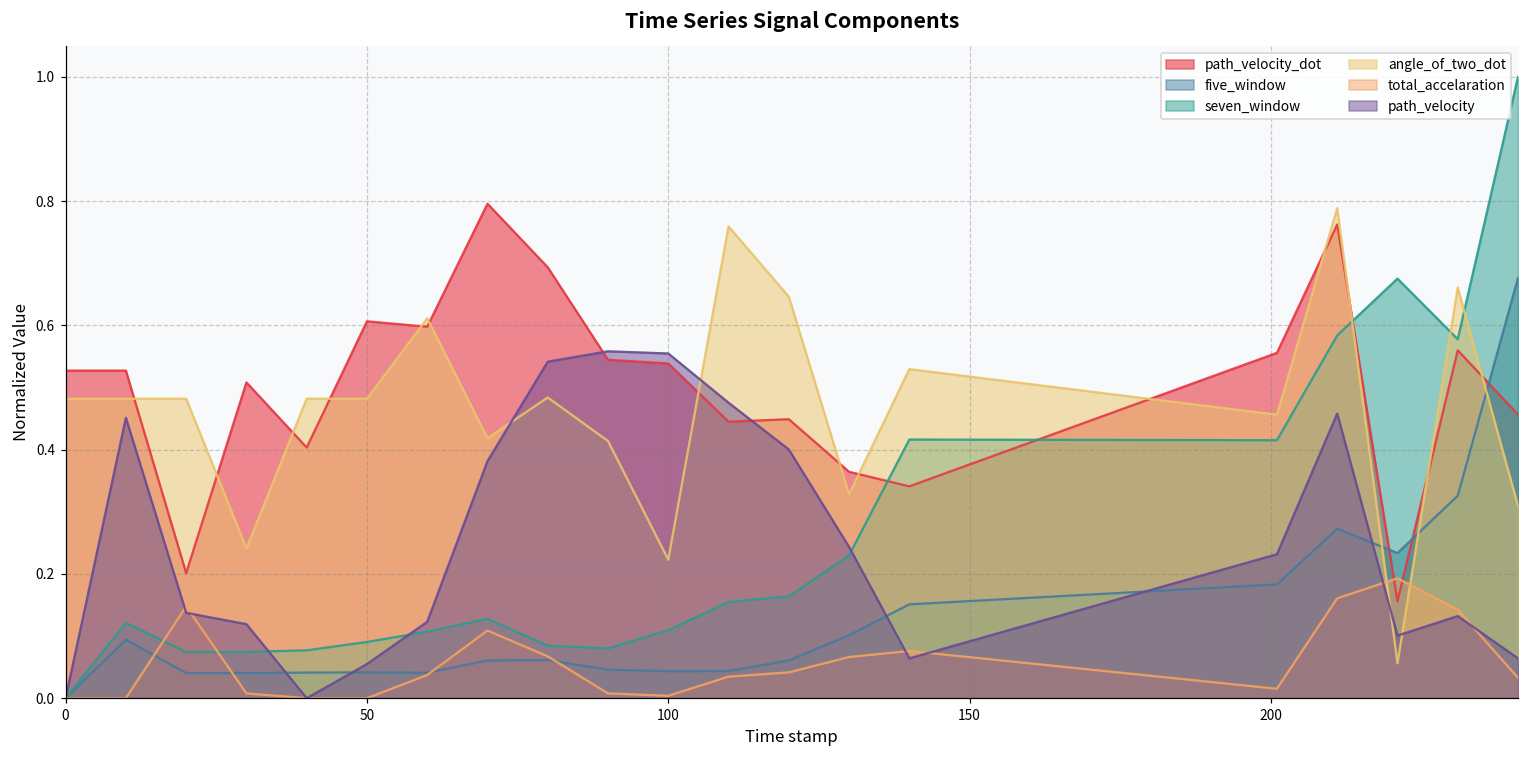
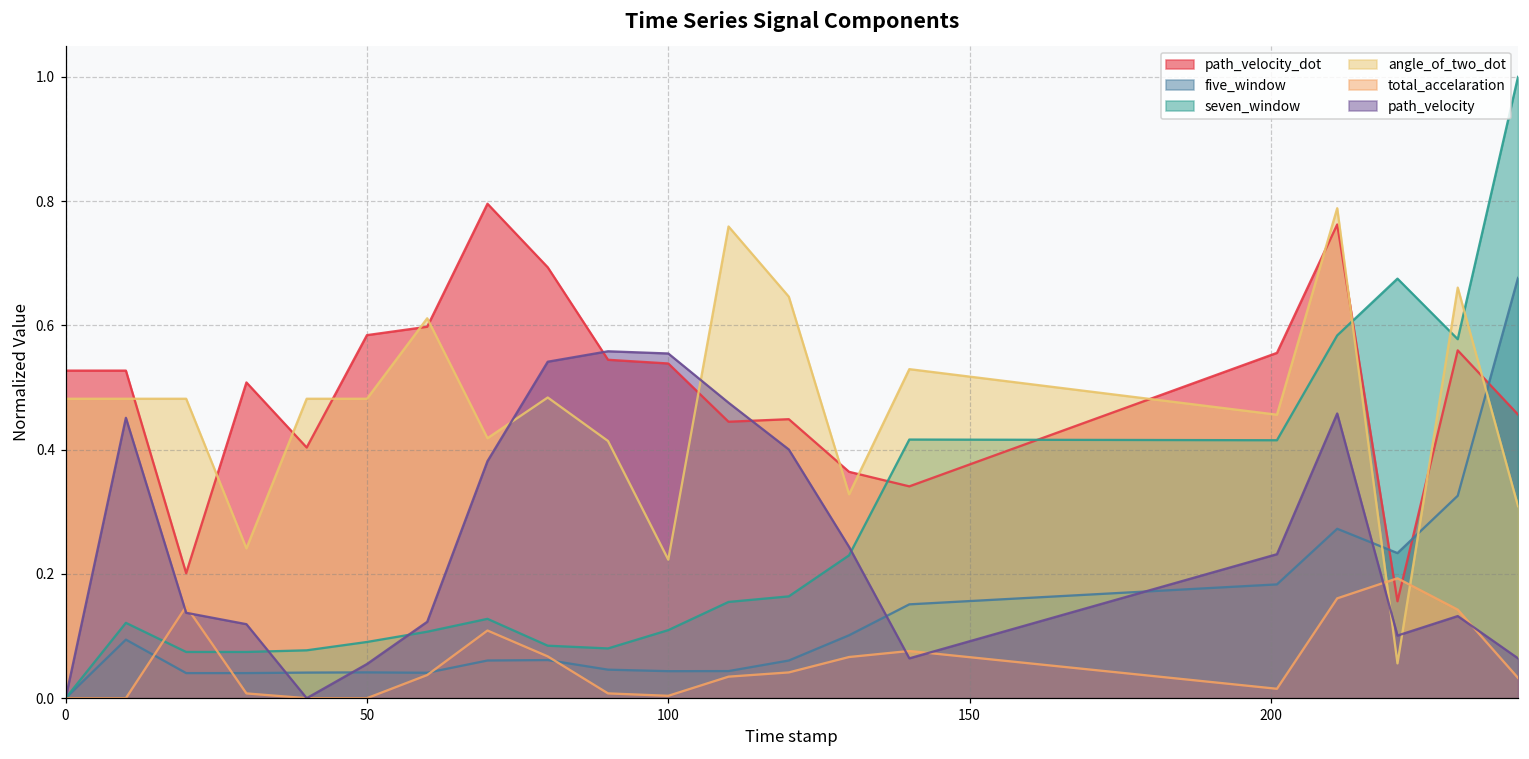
  {
    "path_velocity_dot": {
      "0": 0.53,
-     "50": 0.61,
+     "50": 0.58,
      "100": 0.54
    }
  }
